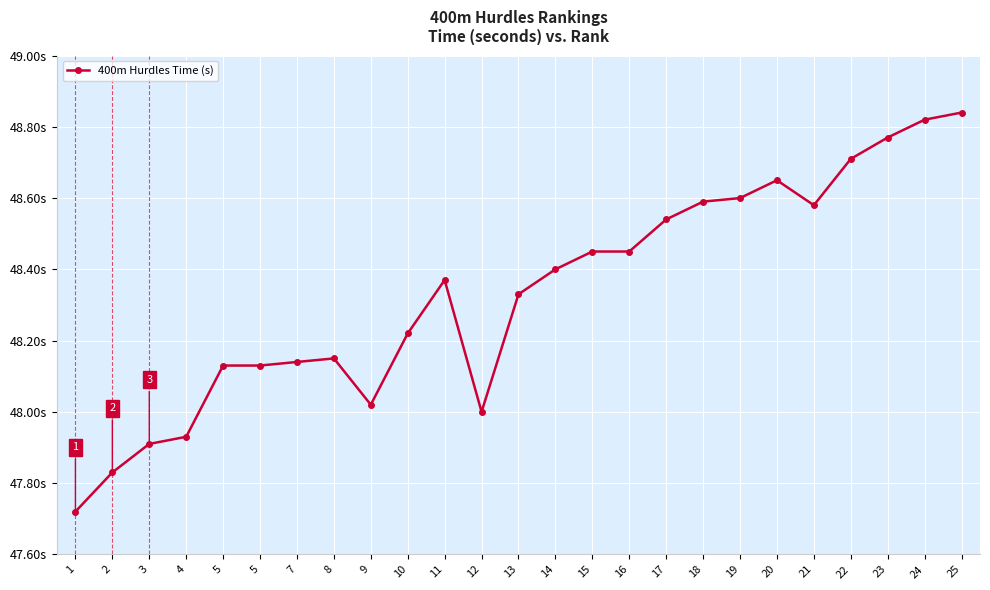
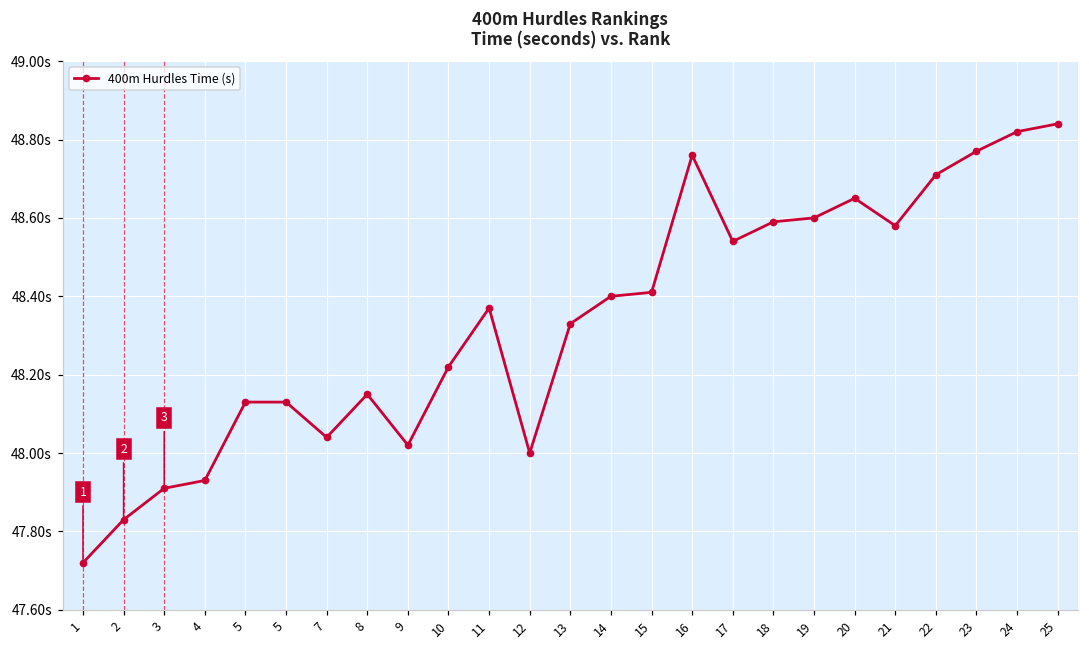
  {
    "3": "47.91s",
    "4": "47.93s",
-   "7": "48.14s",
+   "7": "48.04s",
    "8": "48.15s",
    "9": "48.02s",
    "10": "48.22s",
    "11": "48.37s",
    "12": "48.00s",
    "13": "48.33s",
    "14": "48.40s",
-   "15": "48.45s",
-   "16": "48.45s",
+   "15": "48.41s",
+   "16": "48.76s",
    "17": "48.54s",
    "18": "48.59s",
    "19": "48.60s",
    "20": "48.65s",
    "21": "48.58s",
    "22": "48.71s",
    "23": "48.77s",
    "24": "48.82s",
    "25": "48.84s"
  }
